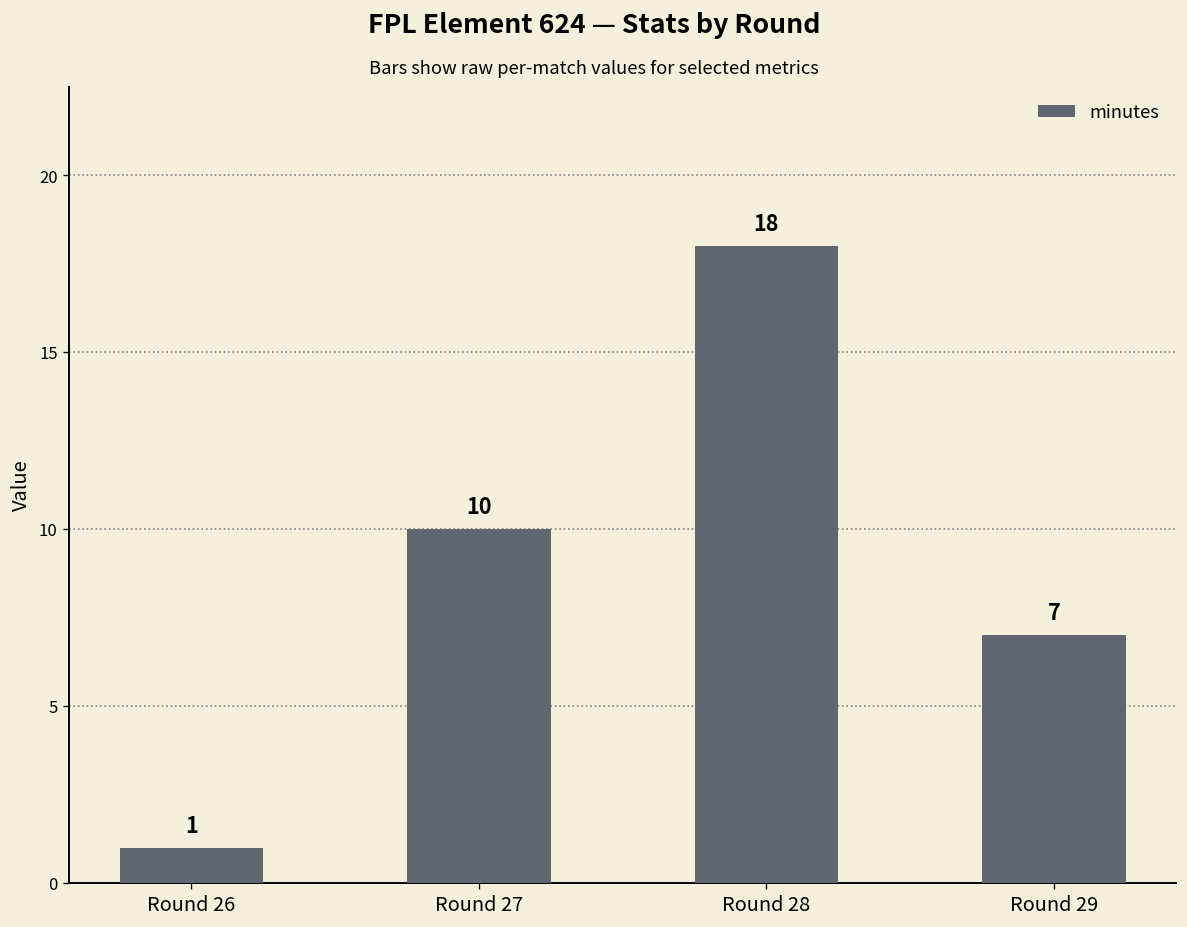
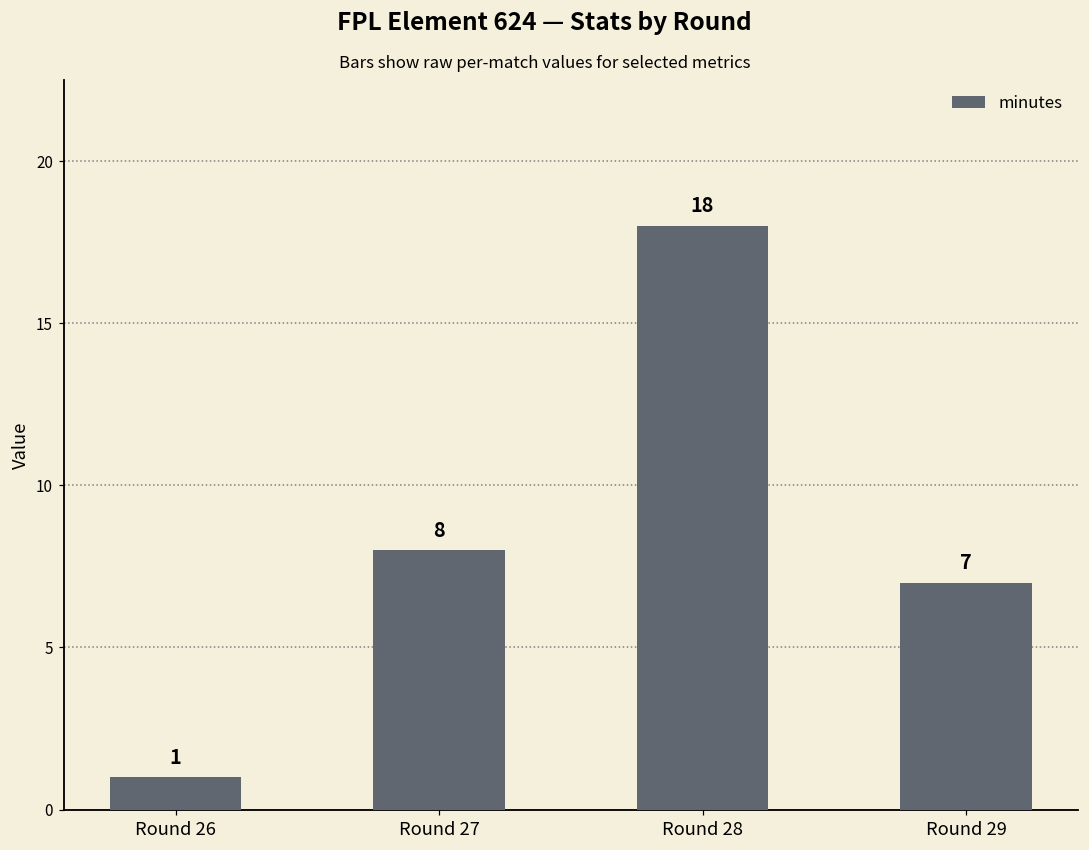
  {
    "Round 26": 1,
-   "Round 27": 10,
+   "Round 27": 8,
    "Round 28": 18,
    "Round 29": 7
  }
